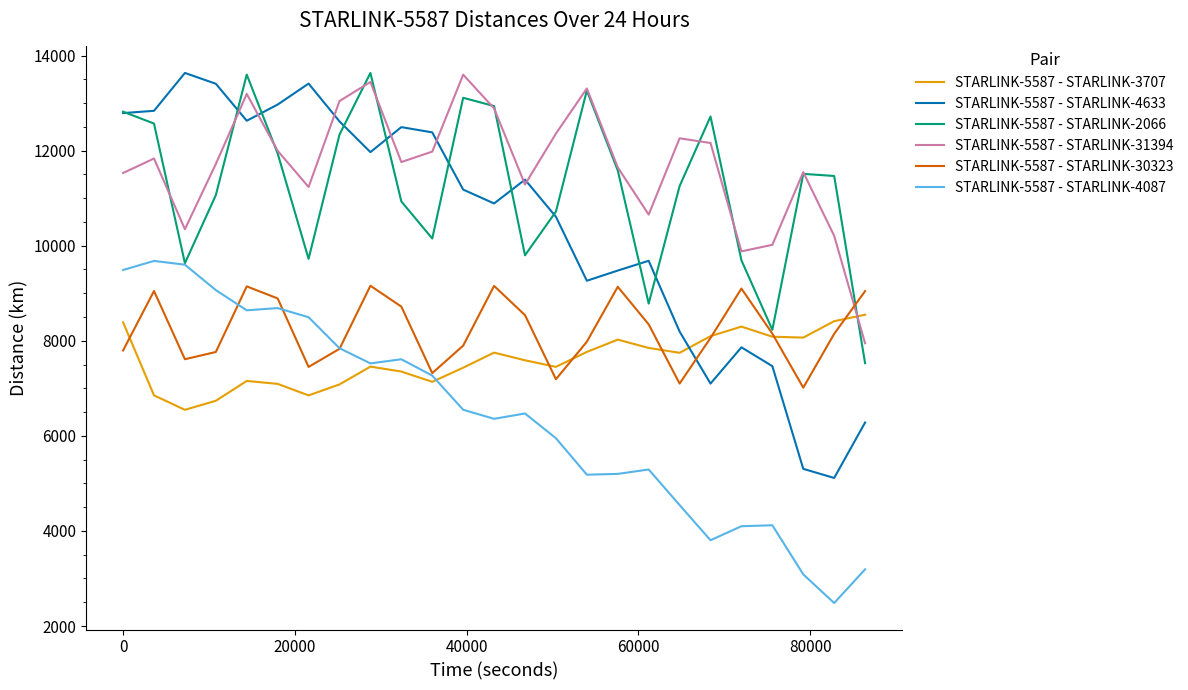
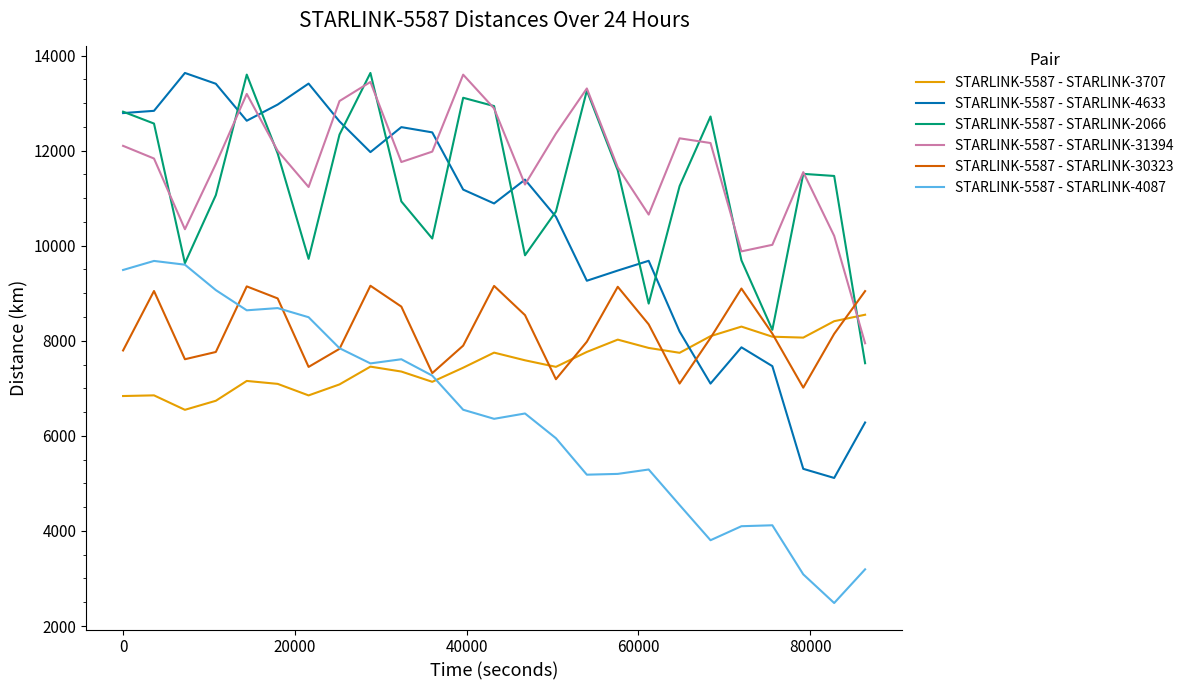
  {
    "STARLINK-5587 - STARLINK-3707": {
-     "0": 8400
+     "0": 6800
    },
    "STARLINK-5587 - STARLINK-31394": {
-     "0": 11500
+     "0": 12100
    },
    "STARLINK-5587 - STARLINK-30323": {
      "0": 7800
    },
    "STARLINK-5587 - STARLINK-4087": {
      "0": 9500
    }
  }
